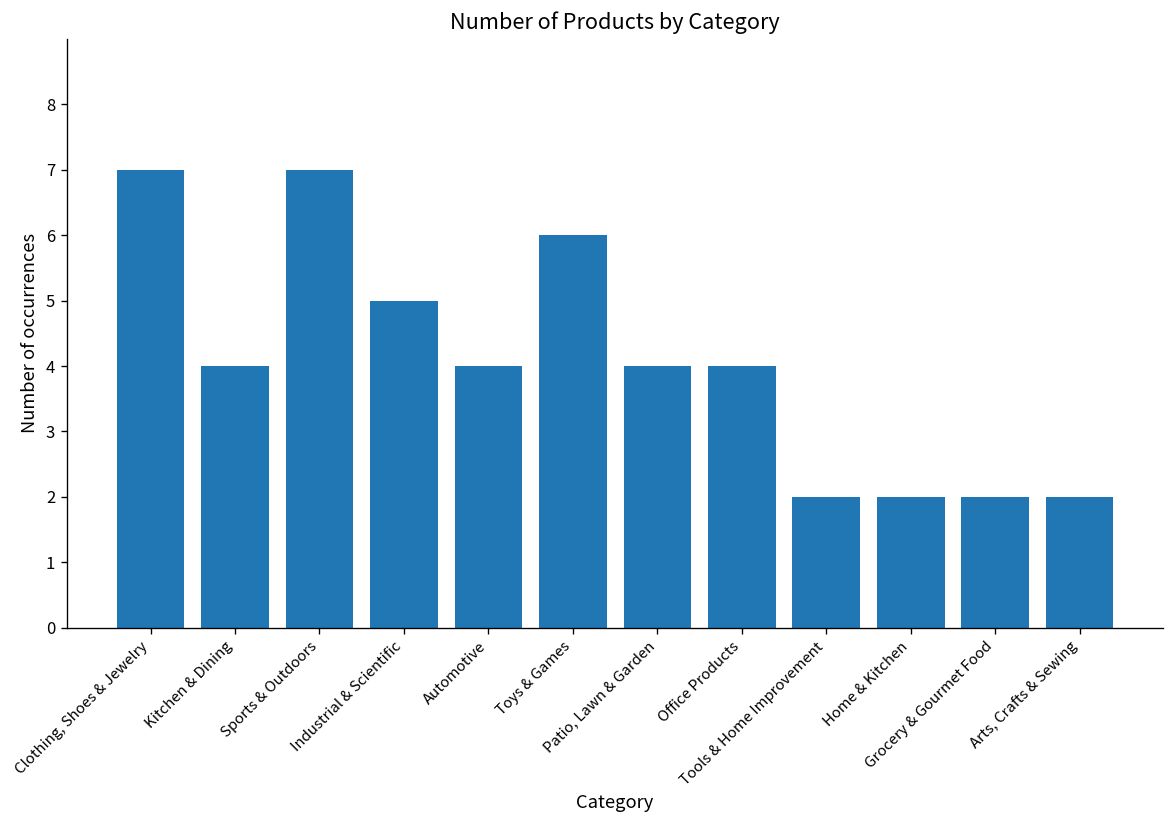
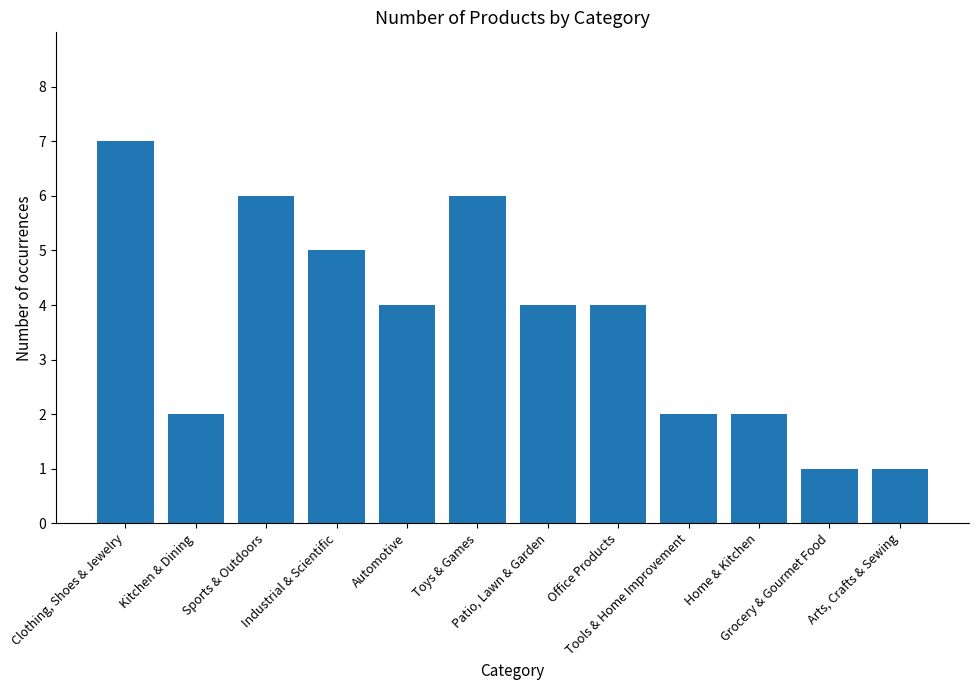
  {
    "Clothing, Shoes & Jewelry": 7,
-   "Kitchen & Dining": 4,
-   "Sports & Outdoors": 7,
+   "Kitchen & Dining": 2,
+   "Sports & Outdoors": 6,
    "Industrial & Scientific": 5,
    "Automotive": 4,
    "Toys & Games": 6,
    "Patio, Lawn & Garden": 4,
    "Office Products": 4,
    "Tools & Home Improvement": 2,
    "Home & Kitchen": 2,
-   "Grocery & Gourmet Food": 2,
-   "Arts, Crafts & Sewing": 2
+   "Grocery & Gourmet Food": 1,
+   "Arts, Crafts & Sewing": 1
  }
